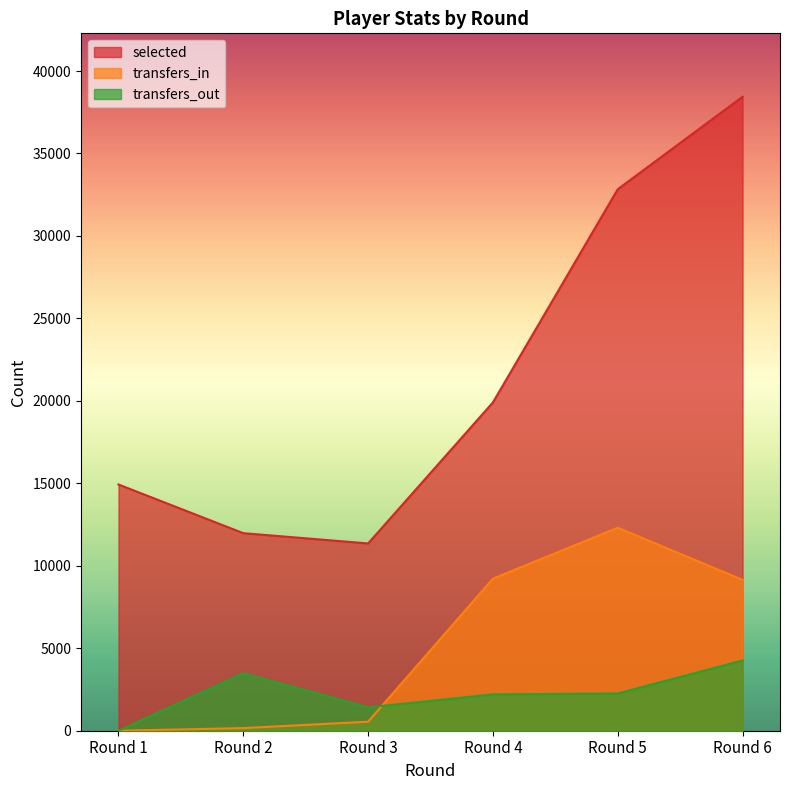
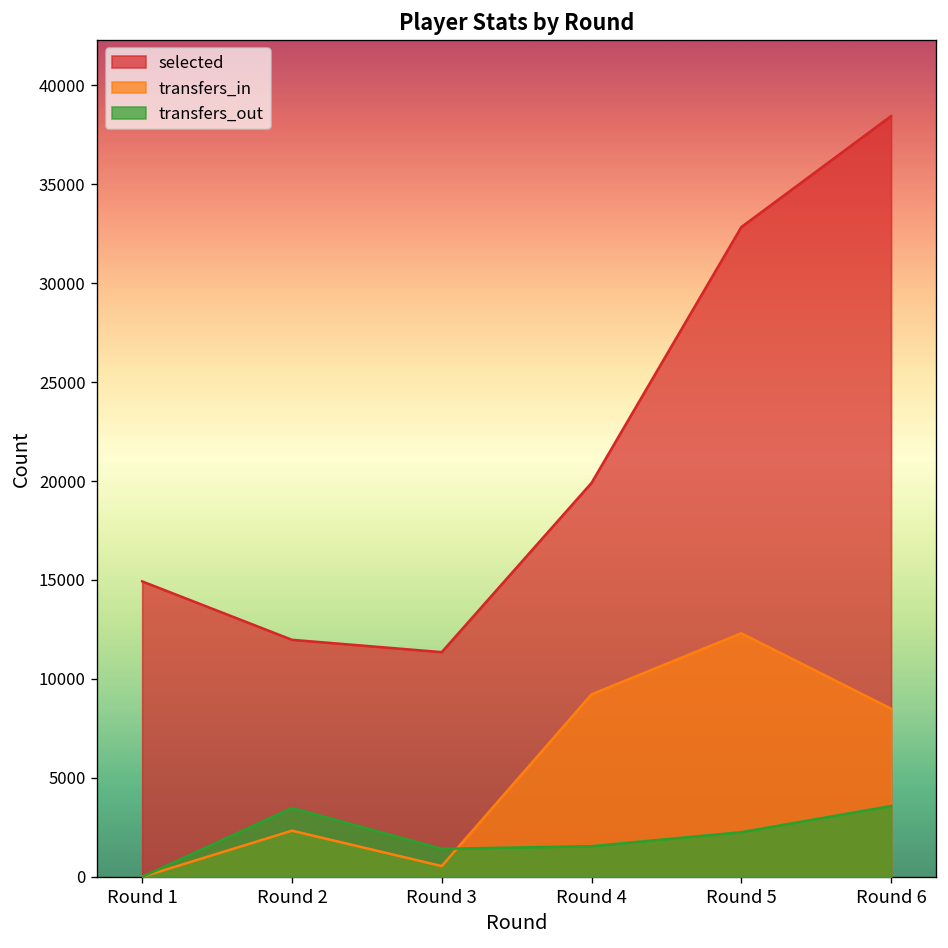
  {
    "selected": {
      "Round 1": 14900,
      "Round 2": 12000,
      "Round 3": 11400,
      "Round 4": 19900,
      "Round 5": 32800,
      "Round 6": 38400
    },
    "transfers_in": {
-     "Round 2": 200,
+     "Round 2": 2300,
      "Round 3": 500,
      "Round 4": 9200,
      "Round 5": 12300,
-     "Round 6": 9100
+     "Round 6": 8500
    },
    "transfers_out": {
      "Round 2": 3500,
      "Round 3": 1400,
-     "Round 4": 2200,
+     "Round 4": 1600,
      "Round 5": 2300,
-     "Round 6": 4300
+     "Round 6": 3600
    }
  }
